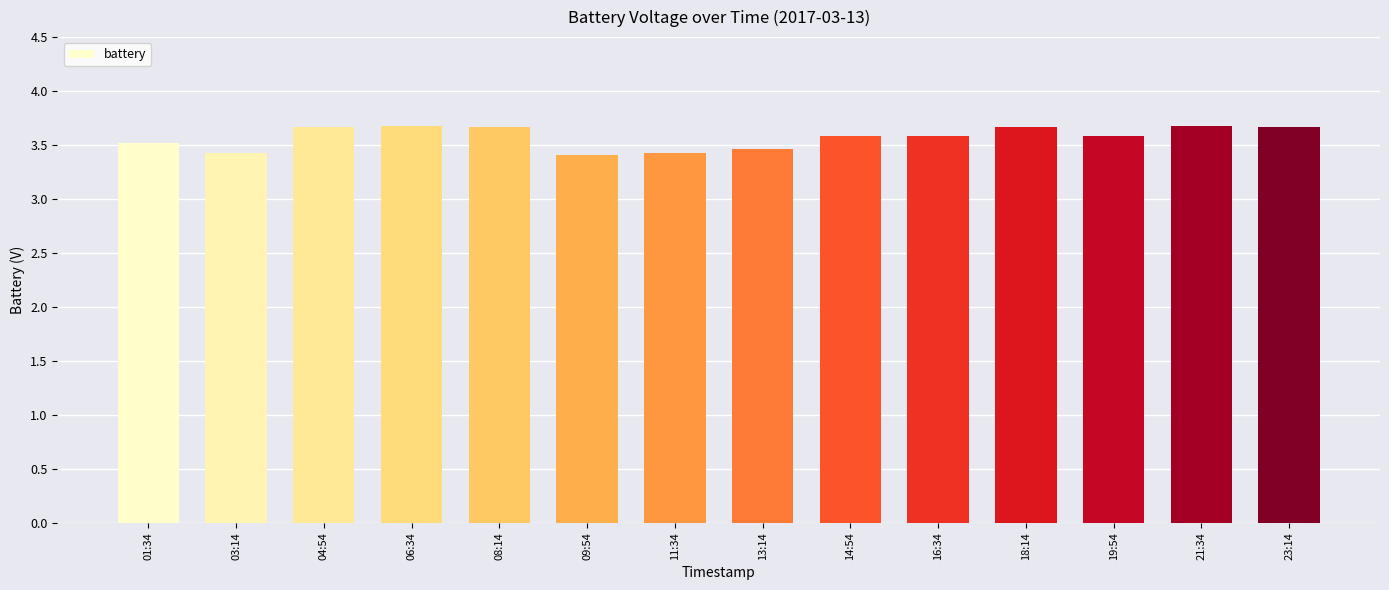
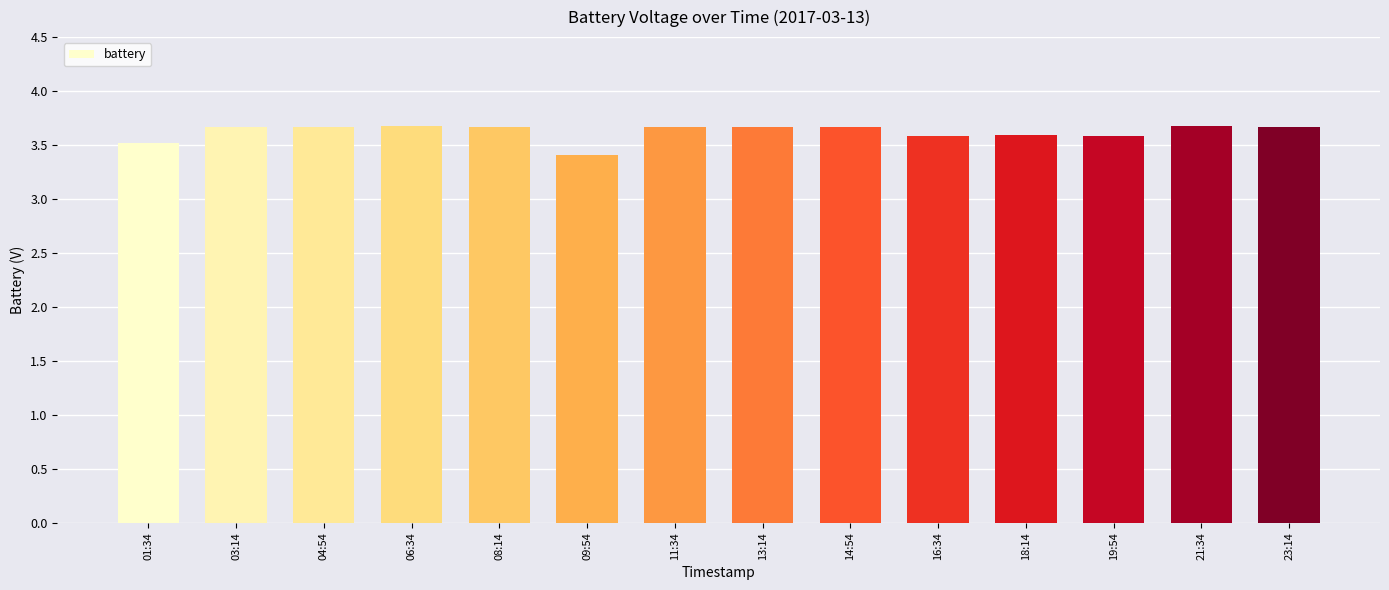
  {
    "01:34": 3.52,
-   "03:14": 3.43,
+   "03:14": 3.67,
    "04:54": 3.67,
    "06:34": 3.68,
    "08:14": 3.67,
    "09:54": 3.41,
-   "11:34": 3.43,
-   "13:14": 3.46,
-   "14:54": 3.58,
+   "11:34": 3.67,
+   "13:14": 3.67,
+   "14:54": 3.67,
    "16:34": 3.58,
-   "18:14": 3.67,
+   "18:14": 3.59,
    "19:54": 3.58,
    "21:34": 3.68,
    "23:14": 3.67
  }
